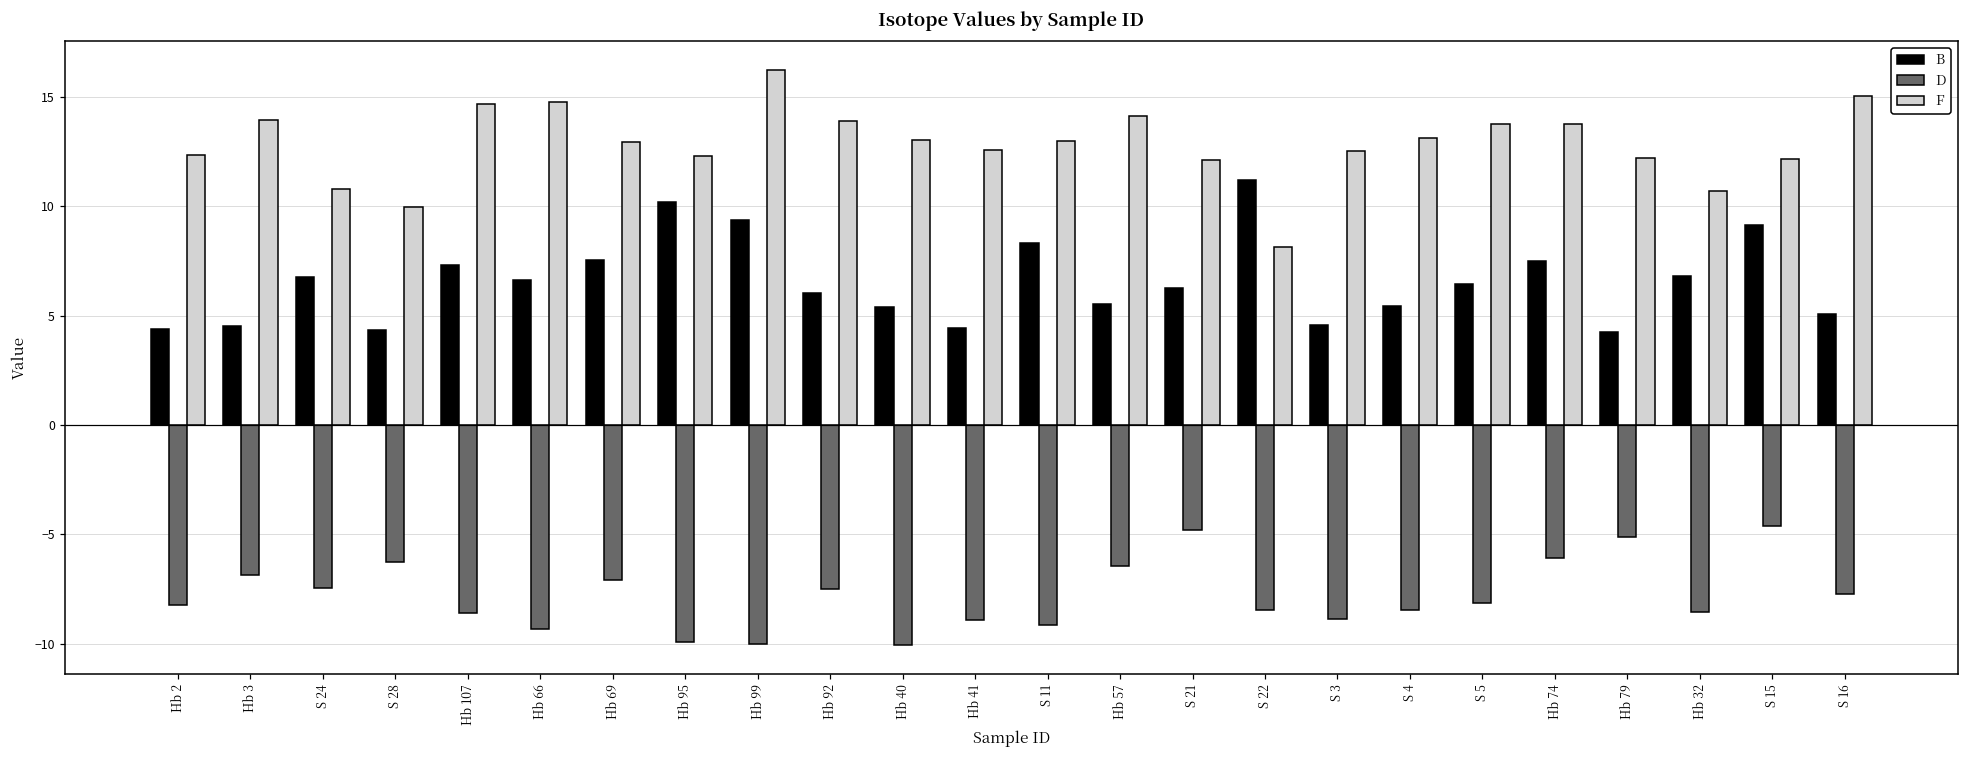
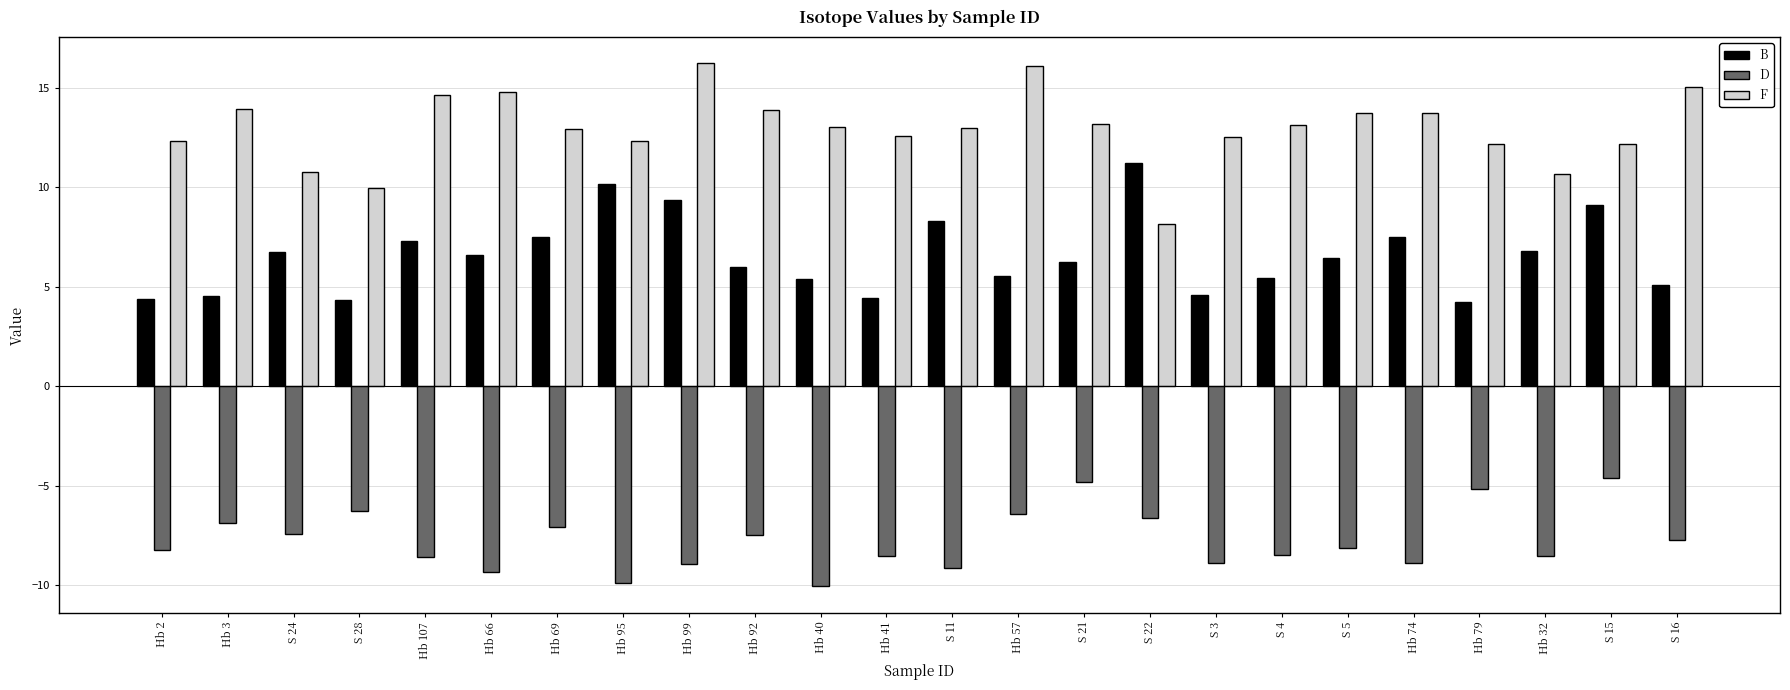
  {
    "B": {
      "Hb 2": 4.4,
      "Hb 3": 4.5,
      "S 24": 6.7,
      "S 28": 4.4,
      "Hb 107": 7.3,
      "Hb 66": 6.6,
      "Hb 69": 7.5,
      "Hb 95": 10.2,
      "Hb 99": 9.4,
      "Hb 92": 6.0,
      "Hb 40": 5.4,
      "Hb 41": 4.4,
      "S 11": 8.3,
      "Hb 57": 5.5,
      "S 21": 6.2,
      "S 22": 11.2,
      "S 3": 4.6,
      "S 4": 5.4,
      "S 5": 6.5,
      "Hb 74": 7.5,
      "Hb 79": 4.3,
      "Hb 32": 6.8,
      "S 15": 9.1,
      "S 16": 5.1
    },
    "D": {
      "Hb 2": -8.2,
      "Hb 3": -6.9,
      "S 24": -7.4,
      "S 28": -6.3,
      "Hb 107": -8.6,
      "Hb 66": -9.3,
      "Hb 69": -7.1,
      "Hb 95": -9.9,
-     "Hb 99": -10.0,
+     "Hb 99": -8.9,
      "Hb 92": -7.5,
      "Hb 40": -10.1,
-     "Hb 41": -8.9,
+     "Hb 41": -8.5,
      "S 11": -9.1,
      "Hb 57": -6.4,
      "S 21": -4.8,
-     "S 22": -8.4,
+     "S 22": -6.6,
      "S 3": -8.9,
      "S 4": -8.5,
      "S 5": -8.1,
-     "Hb 74": -6.1,
+     "Hb 74": -8.9,
      "Hb 79": -5.1,
      "Hb 32": -8.5,
      "S 15": -4.6,
      "S 16": -7.7
    },
    "F": {
      "Hb 2": 12.3,
      "Hb 3": 14.0,
      "S 24": 10.8,
      "S 28": 10.0,
      "Hb 107": 14.7,
      "Hb 66": 14.8,
      "Hb 69": 12.9,
      "Hb 95": 12.3,
      "Hb 99": 16.2,
      "Hb 92": 13.9,
      "Hb 40": 13.0,
      "Hb 41": 12.6,
      "S 11": 13.0,
-     "Hb 57": 14.1,
-     "S 21": 12.1,
+     "Hb 57": 16.1,
+     "S 21": 13.2,
      "S 22": 8.2,
      "S 3": 12.5,
      "S 4": 13.1,
      "S 5": 13.7,
      "Hb 74": 13.8,
      "Hb 79": 12.2,
      "Hb 32": 10.7,
      "S 15": 12.2,
      "S 16": 15.0
    }
  }
